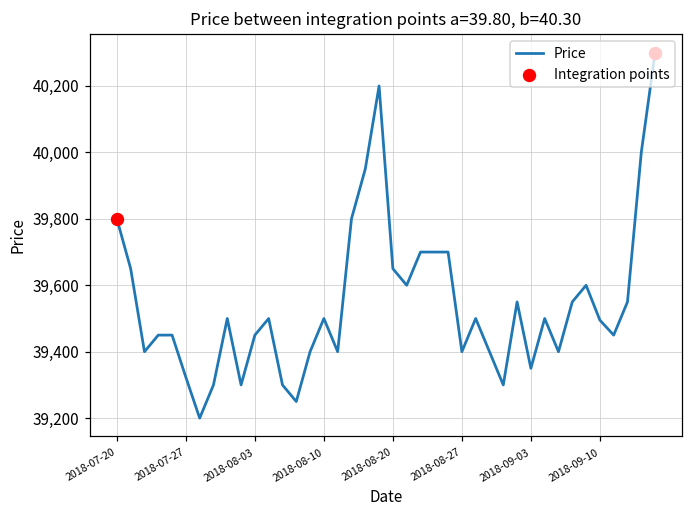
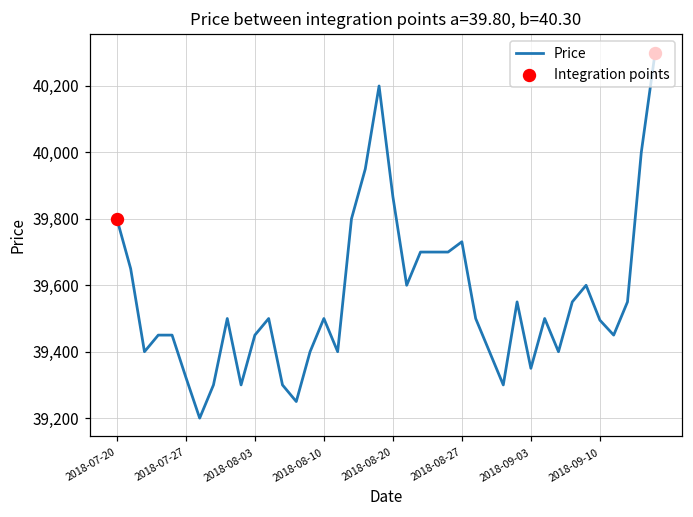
  {
    "Price": {
      "2018-07-27": "39,320",
      "2018-08-03": "39,450",
      "2018-08-10": "39,500",
-     "2018-08-20": "39,650",
-     "2018-08-27": "39,400",
+     "2018-08-20": "39,870",
+     "2018-08-27": "39,730",
      "2018-09-03": "39,350",
      "2018-09-10": "39,500"
    }
  }
